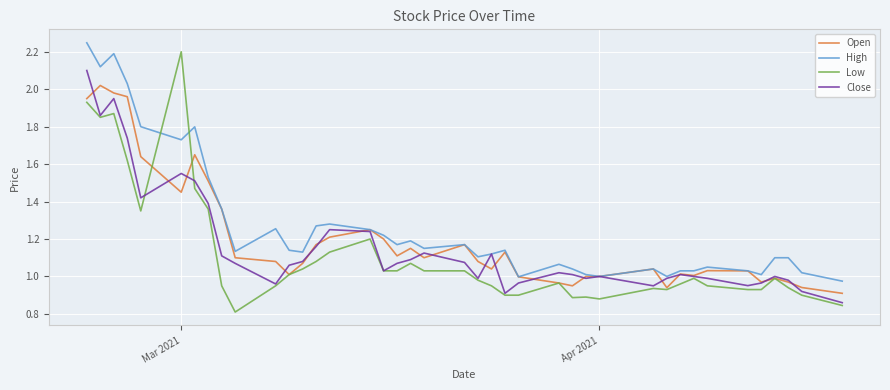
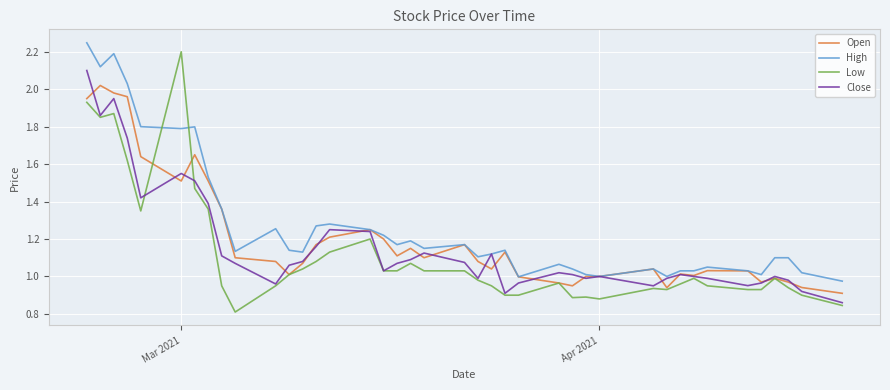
  {
    "Open": {
-     "Mar 2021": 1.45
+     "Mar 2021": 1.51
    },
    "High": {
-     "Mar 2021": 1.73
+     "Mar 2021": 1.79
    },
    "Low": {
      "Mar 2021": 2.20,
      "Apr 2021": 0.88
    },
    "Close": {
      "Mar 2021": 1.55
    }
  }
